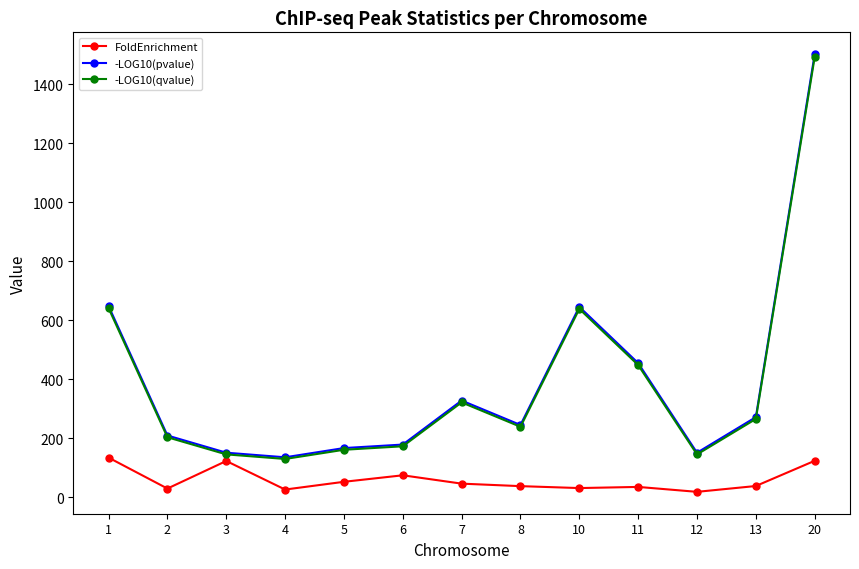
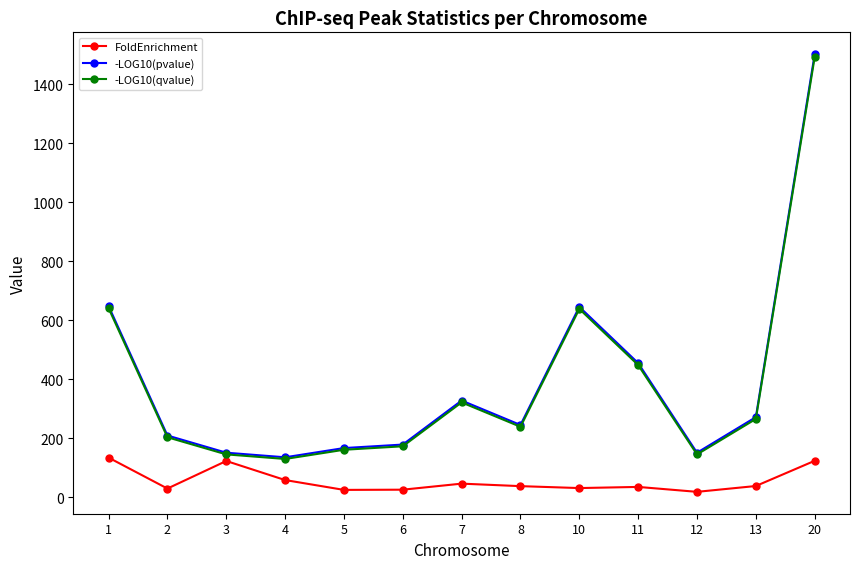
  {
    "FoldEnrichment": {
      "1": 130,
      "2": 30,
      "3": 120,
-     "4": 30,
-     "5": 50,
-     "6": 70,
+     "4": 60,
+     "5": 30,
+     "6": 30,
      "7": 50,
      "8": 40,
      "10": 30,
      "11": 40,
      "12": 20,
      "13": 40,
      "20": 120
    },
    "-LOG10(pvalue)": {
      "20": 1500
    },
    "-LOG10(qvalue)": {
      "20": 1490
    }
  }
